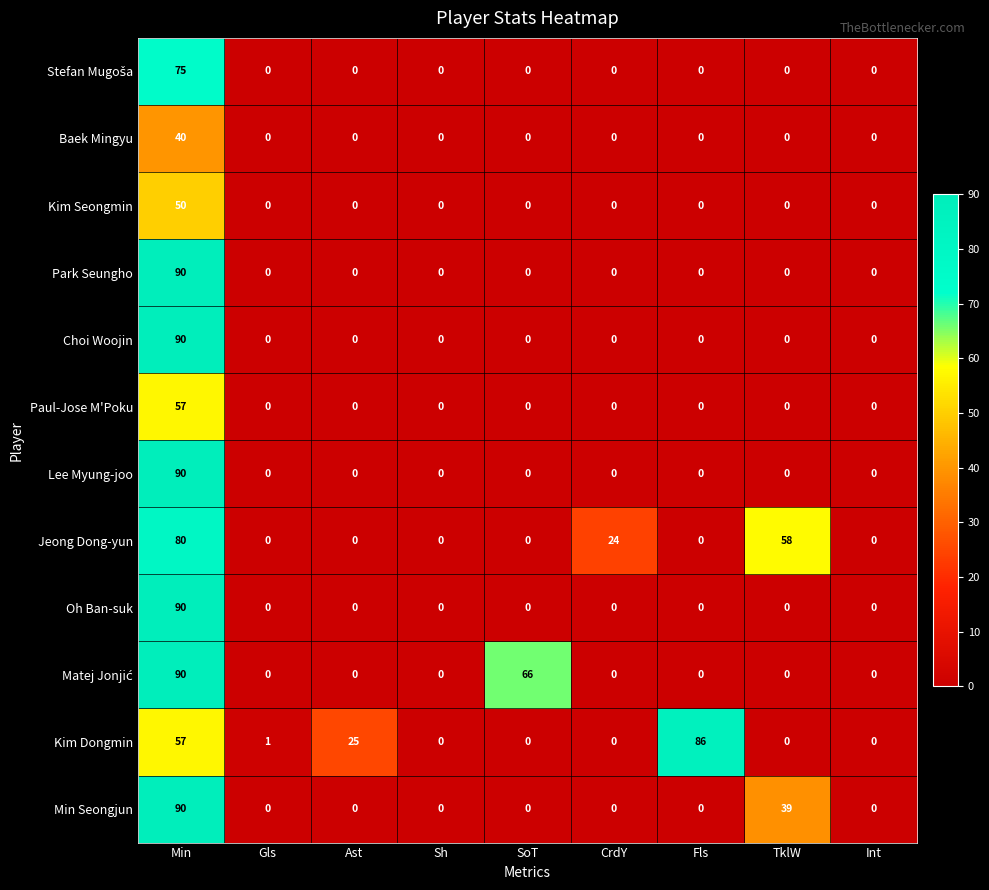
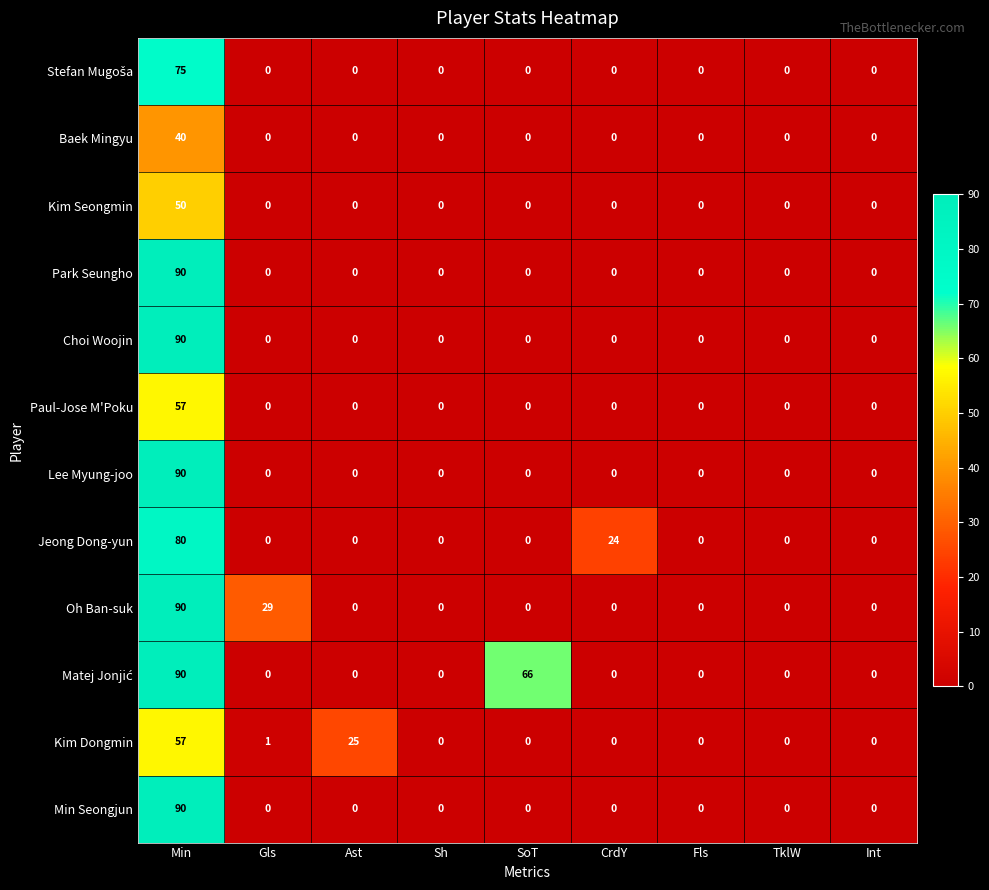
  {
    "Stefan Mugoša": {
      "Min": 75,
      "Gls": 0,
      "Ast": 0,
      "Sh": 0,
      "SoT": 0,
      "CrdY": 0,
      "Fls": 0,
      "TklW": 0,
      "Int": 0
    },
    "Baek Mingyu": {
      "Min": 40,
      "Gls": 0,
      "Ast": 0,
      "Sh": 0,
      "SoT": 0,
      "CrdY": 0,
      "Fls": 0,
      "TklW": 0,
      "Int": 0
    },
    "Kim Seongmin": {
      "Min": 50,
      "Gls": 0,
      "Ast": 0,
      "Sh": 0,
      "SoT": 0,
      "CrdY": 0,
      "Fls": 0,
      "TklW": 0,
      "Int": 0
    },
    "Park Seungho": {
      "Min": 90,
      "Gls": 0,
      "Ast": 0,
      "Sh": 0,
      "SoT": 0,
      "CrdY": 0,
      "Fls": 0,
      "TklW": 0,
      "Int": 0
    },
    "Choi Woojin": {
      "Min": 90,
      "Gls": 0,
      "Ast": 0,
      "Sh": 0,
      "SoT": 0,
      "CrdY": 0,
      "Fls": 0,
      "TklW": 0,
      "Int": 0
    },
    "Paul-Jose M'Poku": {
      "Min": 57,
      "Gls": 0,
      "Ast": 0,
      "Sh": 0,
      "SoT": 0,
      "CrdY": 0,
      "Fls": 0,
      "TklW": 0,
      "Int": 0
    },
    "Lee Myung-joo": {
      "Min": 90,
      "Gls": 0,
      "Ast": 0,
      "Sh": 0,
      "SoT": 0,
      "CrdY": 0,
      "Fls": 0,
      "TklW": 0,
      "Int": 0
    },
    "Jeong Dong-yun": {
      "Min": 80,
      "Gls": 0,
      "Ast": 0,
      "Sh": 0,
      "SoT": 0,
      "CrdY": 24,
      "Fls": 0,
-     "TklW": 58,
+     "TklW": 0,
      "Int": 0
    },
    "Oh Ban-suk": {
      "Min": 90,
-     "Gls": 0,
+     "Gls": 29,
      "Ast": 0,
      "Sh": 0,
      "SoT": 0,
      "CrdY": 0,
      "Fls": 0,
      "TklW": 0,
      "Int": 0
    },
    "Matej Jonjić": {
      "Min": 90,
      "Gls": 0,
      "Ast": 0,
      "Sh": 0,
      "SoT": 66,
      "CrdY": 0,
      "Fls": 0,
      "TklW": 0,
      "Int": 0
    },
    "Kim Dongmin": {
      "Min": 57,
      "Gls": 1,
      "Ast": 25,
      "Sh": 0,
      "SoT": 0,
      "CrdY": 0,
-     "Fls": 86,
+     "Fls": 0,
      "TklW": 0,
      "Int": 0
    },
    "Min Seongjun": {
      "Min": 90,
      "Gls": 0,
      "Ast": 0,
      "Sh": 0,
      "SoT": 0,
      "CrdY": 0,
      "Fls": 0,
-     "TklW": 39,
+     "TklW": 0,
      "Int": 0
    }
  }
